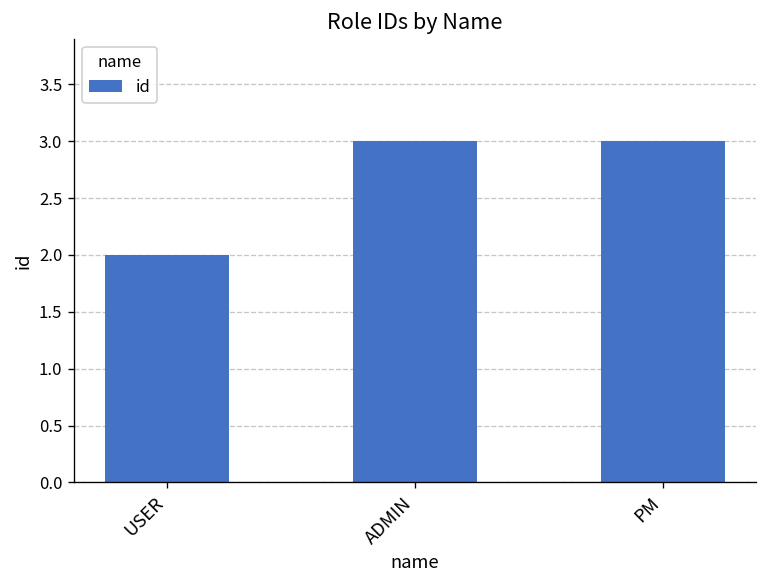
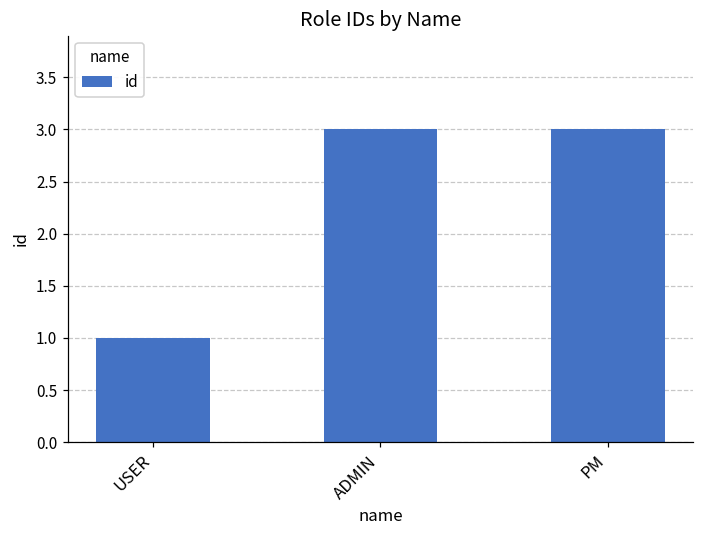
  {
-   "USER": 2,
+   "USER": 1,
    "ADMIN": 3,
    "PM": 3
  }
